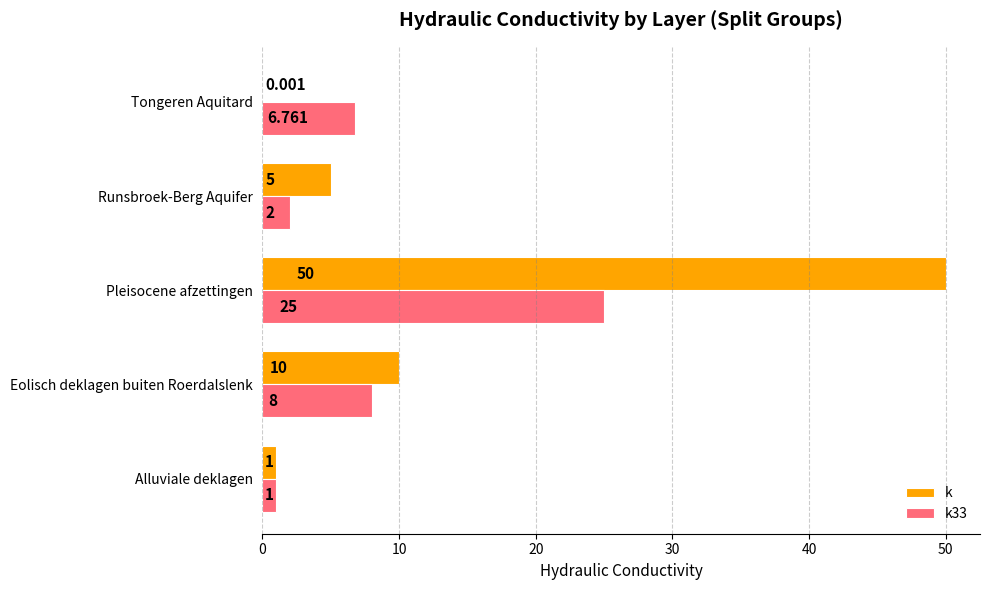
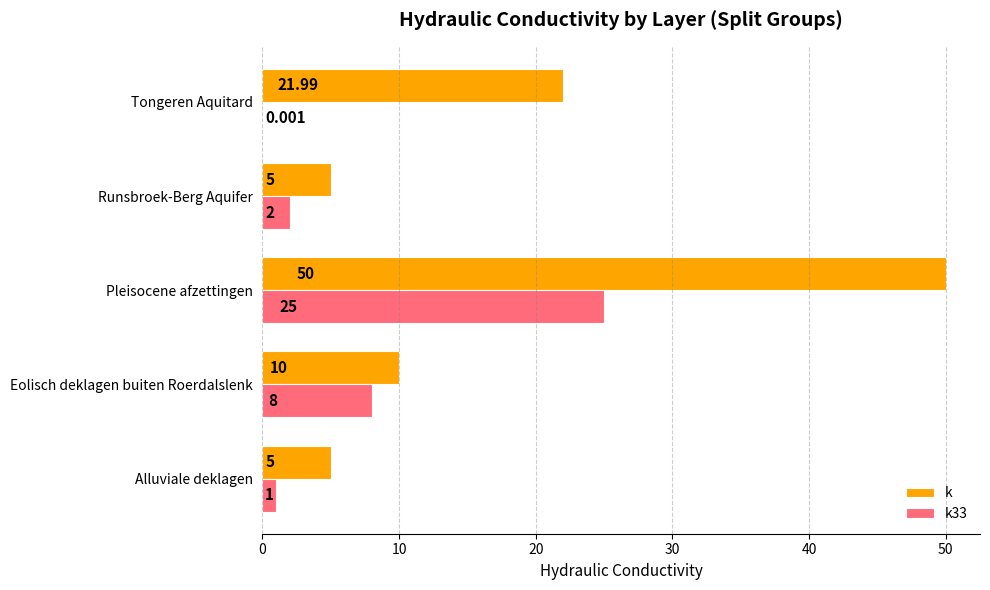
  {
    "k": {
-     "Tongeren Aquitard": 0.001,
+     "Tongeren Aquitard": 21.99,
      "Runsbroek-Berg Aquifer": 5,
      "Pleisocene afzettingen": 50,
      "Eolisch deklagen buiten Roerdalslenk": 10,
-     "Alluviale deklagen": 1
+     "Alluviale deklagen": 5
    },
    "k33": {
-     "Tongeren Aquitard": 6.761,
+     "Tongeren Aquitard": 0.001,
      "Runsbroek-Berg Aquifer": 2,
      "Pleisocene afzettingen": 25,
      "Eolisch deklagen buiten Roerdalslenk": 8,
      "Alluviale deklagen": 1
    }
  }
